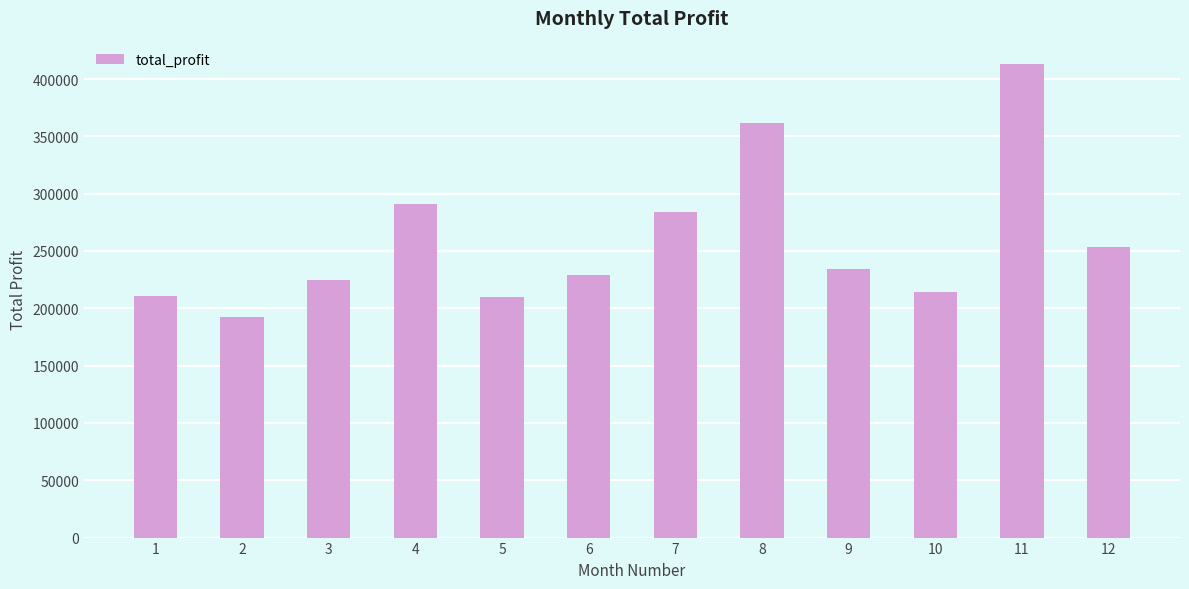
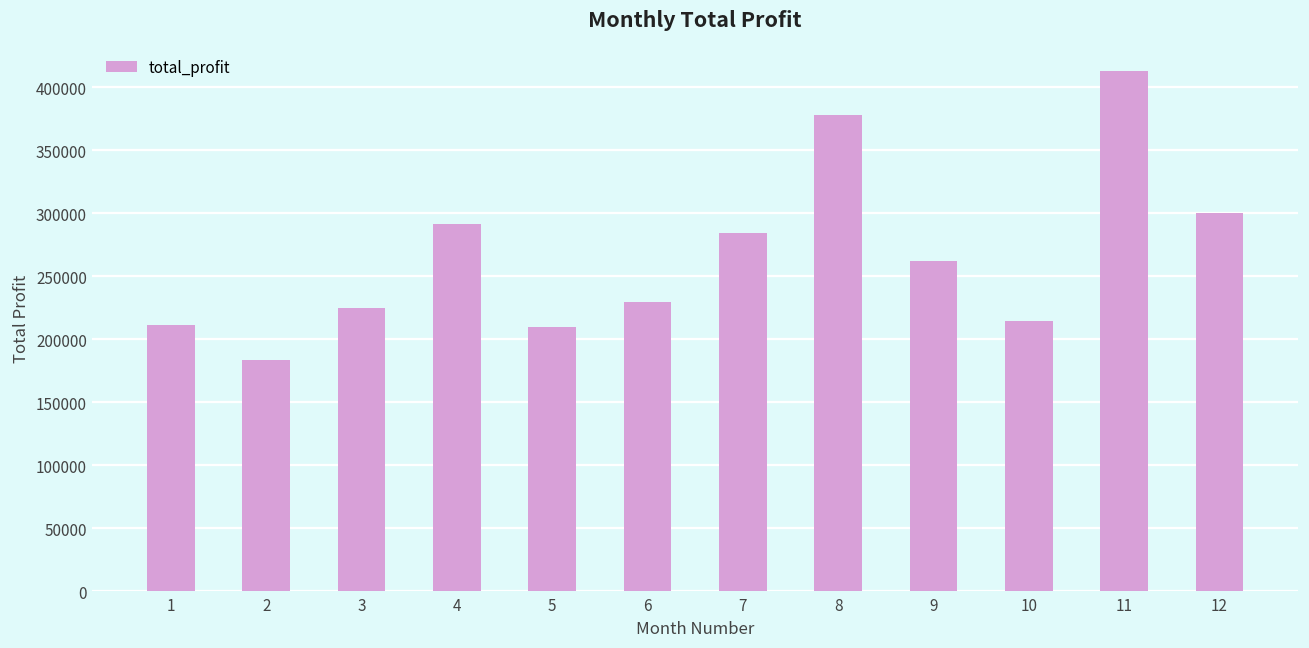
  {
    "1": 211000,
-   "2": 193000,
+   "2": 183000,
    "3": 225000,
    "4": 291000,
    "5": 210000,
    "6": 229000,
    "7": 284000,
-   "8": 361000,
-   "9": 234000,
+   "8": 377000,
+   "9": 262000,
    "10": 214000,
    "11": 413000,
-   "12": 253000
+   "12": 300000
  }
